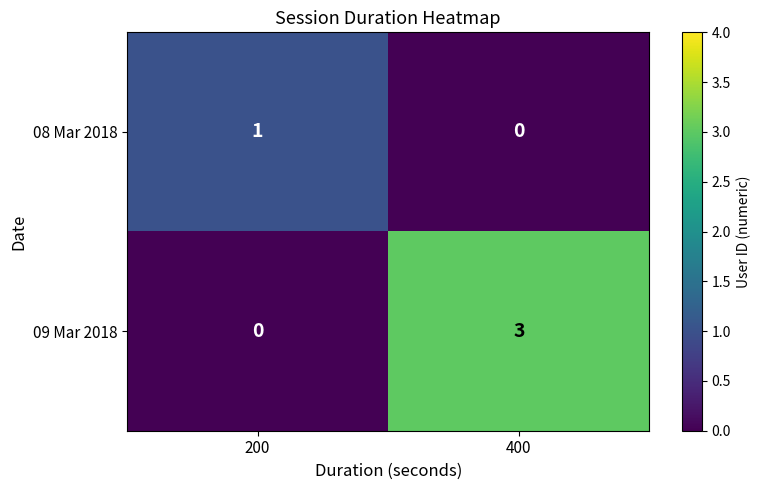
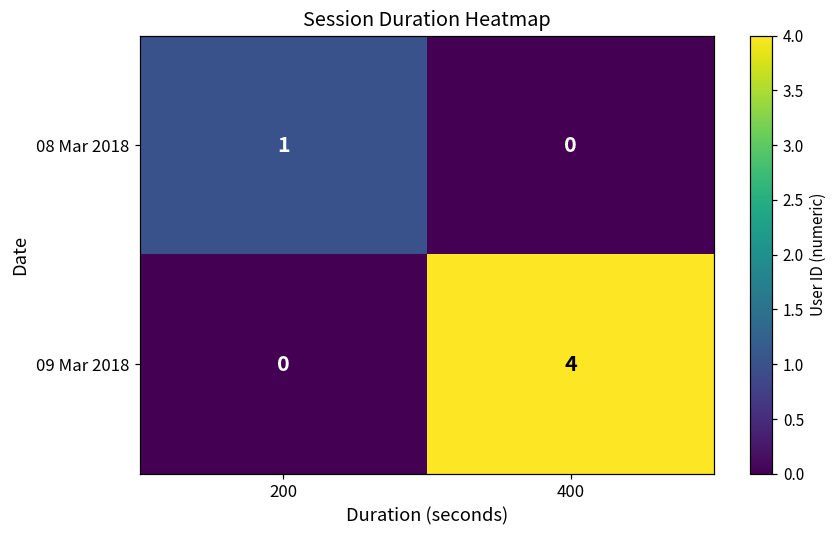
  {
    "08 Mar 2018": {
      "200": 1,
      "400": 0
    },
    "09 Mar 2018": {
      "200": 0,
-     "400": 3
+     "400": 4
    }
  }
